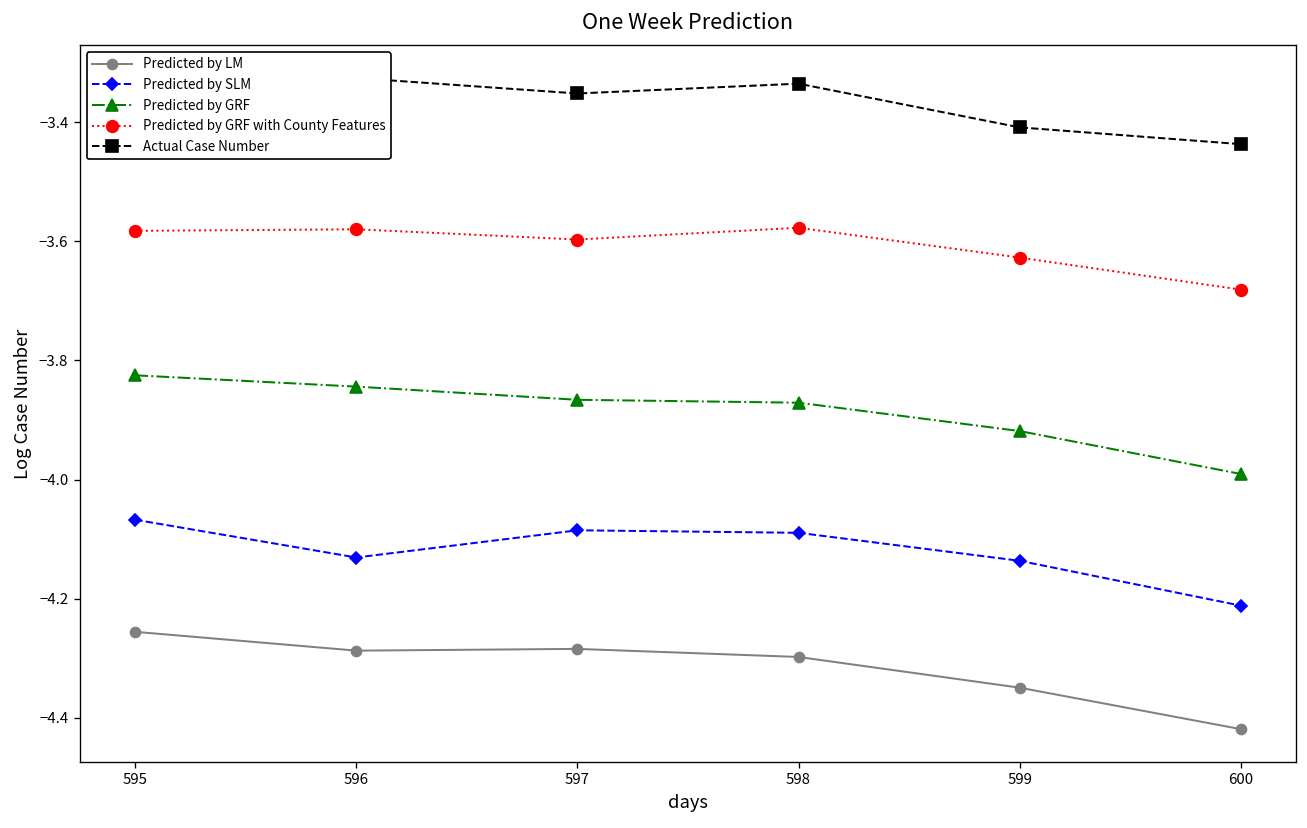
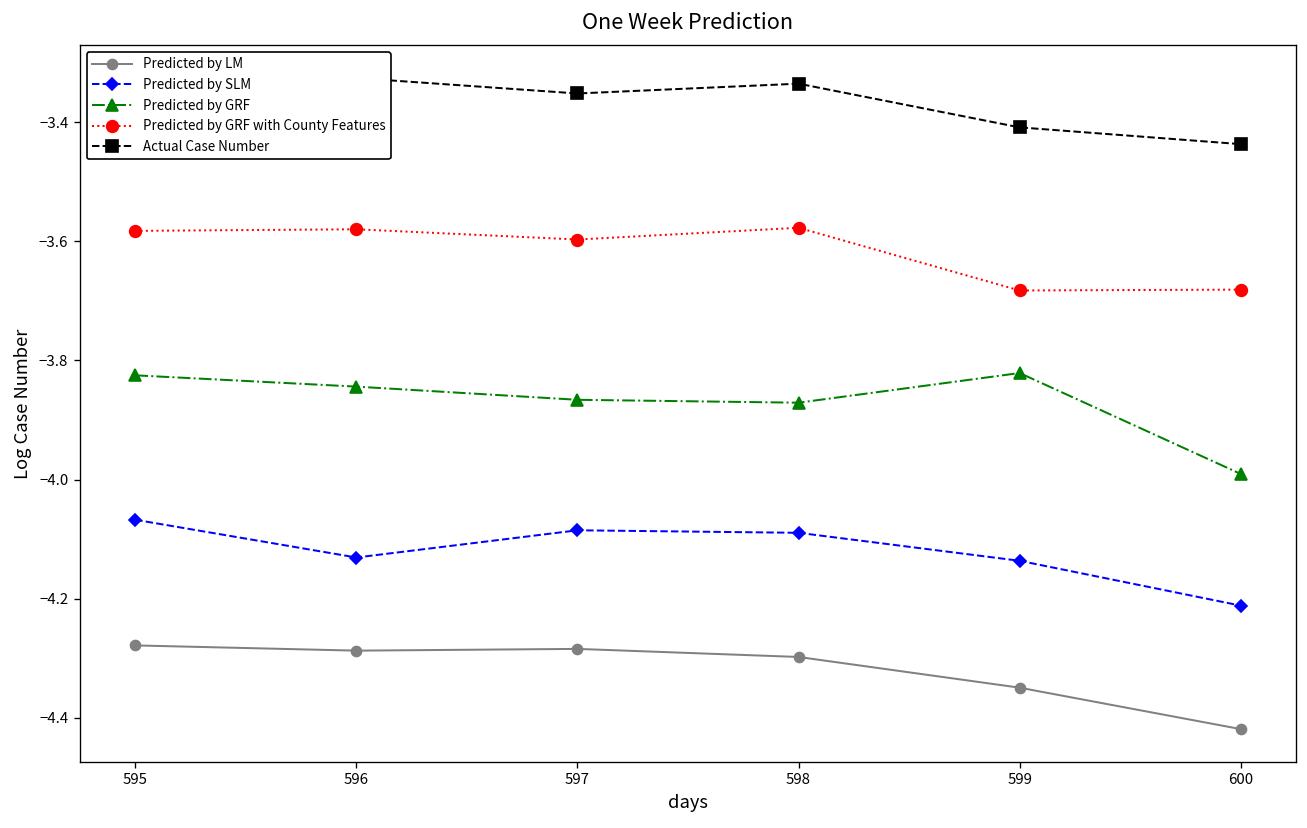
  {
    "Predicted by LM": {
-     "595": -4.26,
+     "595": -4.28,
      "596": -4.29,
      "597": -4.28,
      "598": -4.30,
      "599": -4.35,
      "600": -4.42
    },
    "Predicted by SLM": {
      "595": -4.07,
      "596": -4.13,
      "597": -4.09,
      "598": -4.09,
      "599": -4.14,
      "600": -4.21
    },
    "Predicted by GRF": {
      "595": -3.82,
      "596": -3.84,
      "597": -3.87,
      "598": -3.87,
-     "599": -3.92,
+     "599": -3.82,
      "600": -3.99
    },
    "Predicted by GRF with County Features": {
      "595": -3.58,
      "596": -3.58,
      "597": -3.60,
      "598": -3.58,
-     "599": -3.63,
+     "599": -3.68,
      "600": -3.68
    },
    "Actual Case Number": {
      "597": -3.35,
      "598": -3.34,
      "599": -3.41,
      "600": -3.44
    }
  }
